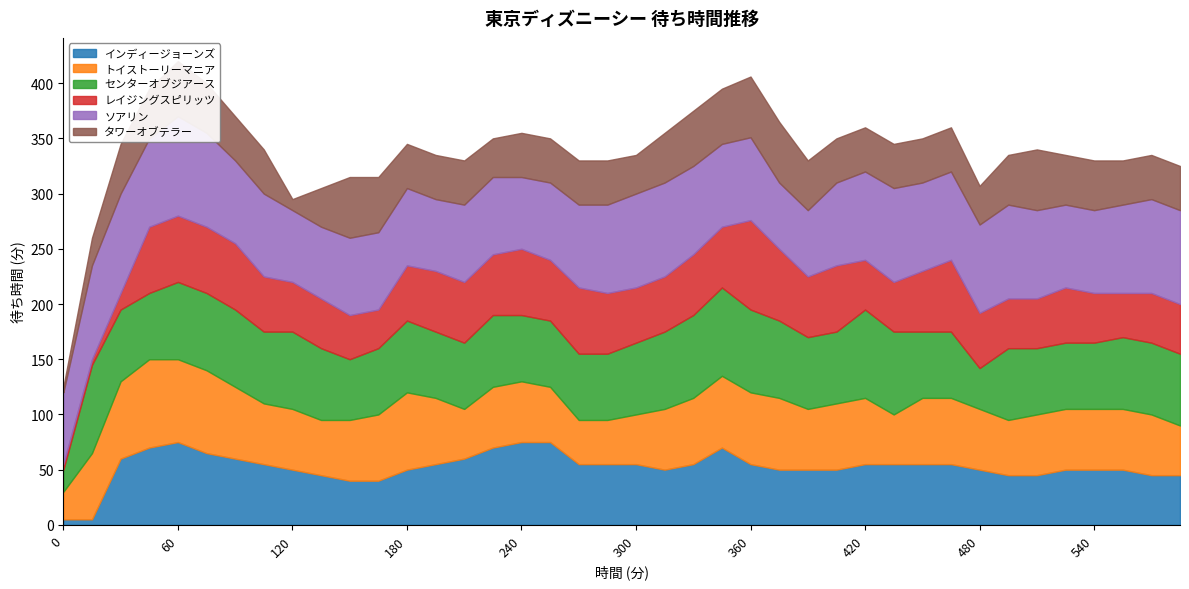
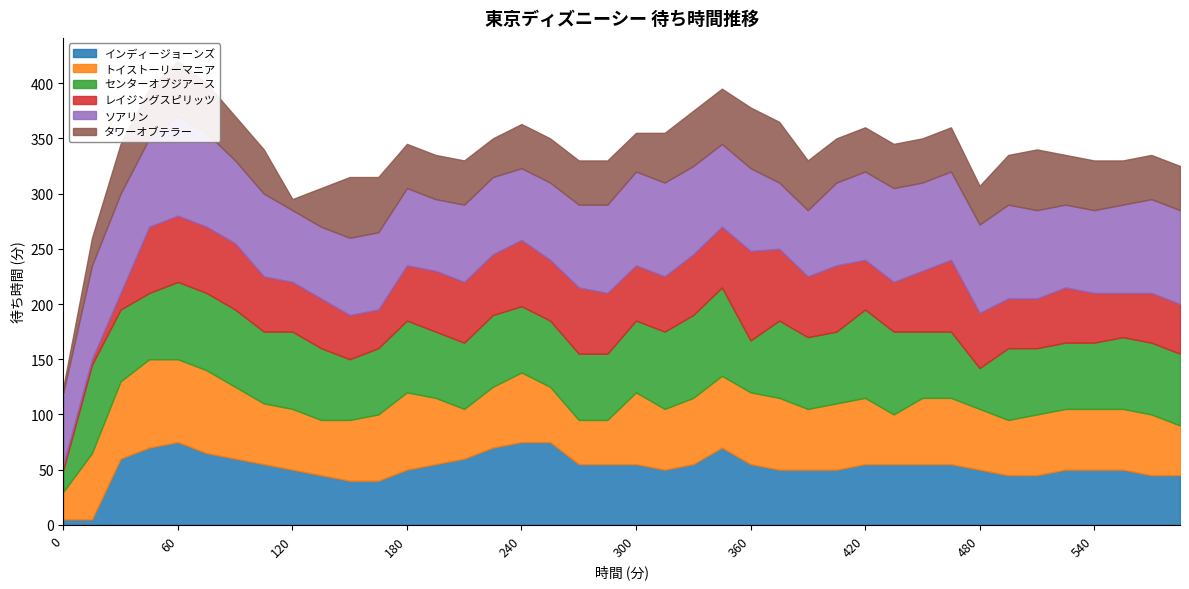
  {
    "インディージョーンズ": {
      "0": 5,
      "60": 75,
      "120": 50,
      "180": 50,
      "240": 75,
      "300": 55,
      "360": 55,
      "420": 55,
      "480": 50,
      "540": 50
    },
    "トイストーリーマニア": {
      "0": 25,
      "60": 75,
      "120": 55,
      "180": 70,
-     "240": 55,
-     "300": 45,
+     "240": 63,
+     "300": 65,
      "360": 65,
      "420": 60,
      "480": 55,
      "540": 55
    },
    "センターオブジアース": {
      "0": 20,
      "60": 70,
      "120": 70,
      "180": 65,
      "240": 60,
      "300": 65,
-     "360": 75,
+     "360": 47,
      "420": 80,
      "480": 37,
      "540": 60
    },
    "レイジングスピリッツ": {
      "0": 5,
      "60": 60,
      "120": 45,
      "180": 50,
      "240": 60,
      "300": 50,
      "360": 81,
      "420": 45,
      "480": 50,
      "540": 45
    },
    "ソアリン": {
      "0": 65,
      "120": 65,
      "180": 70,
      "240": 65,
      "300": 85,
      "360": 75,
      "420": 80,
      "480": 80,
      "540": 75
    },
    "タワーオブテラー": {
      "0": 5,
      "120": 10,
      "180": 40,
      "240": 40,
      "300": 35,
      "360": 55,
      "420": 40,
      "480": 35,
      "540": 45
    }
  }
